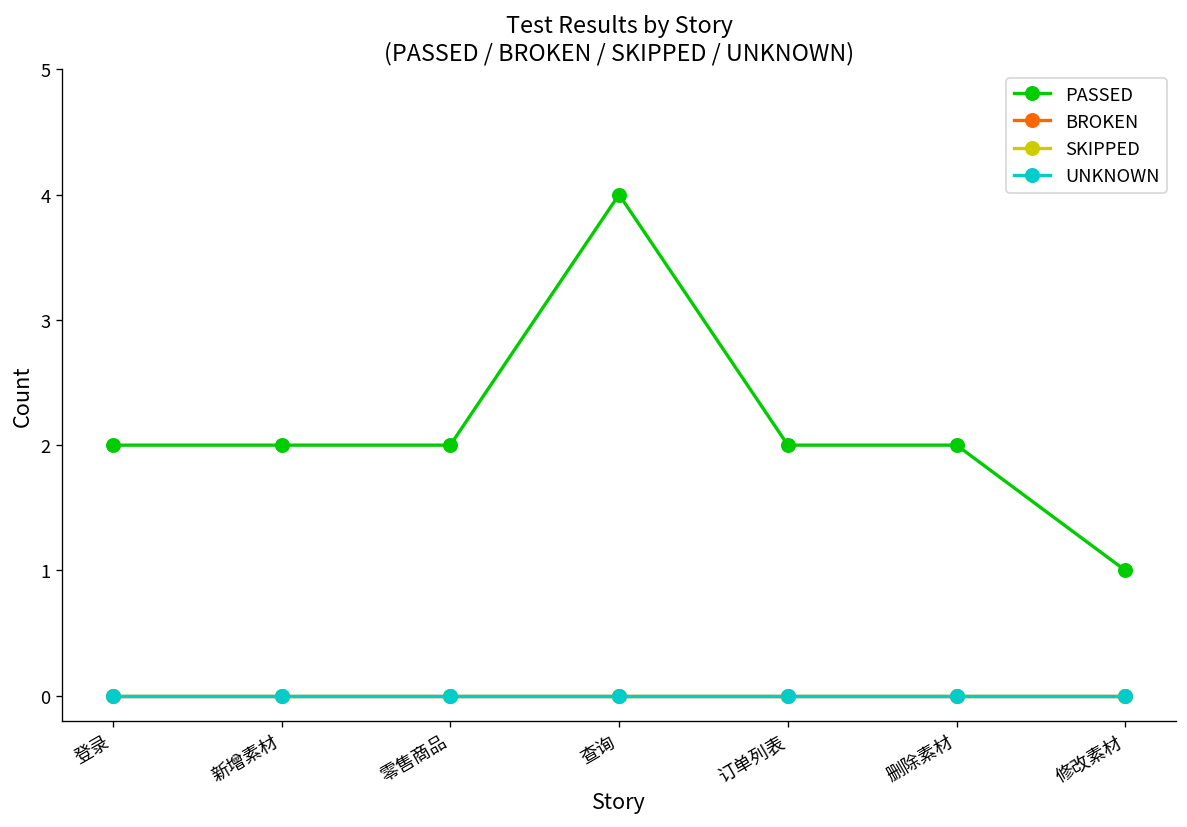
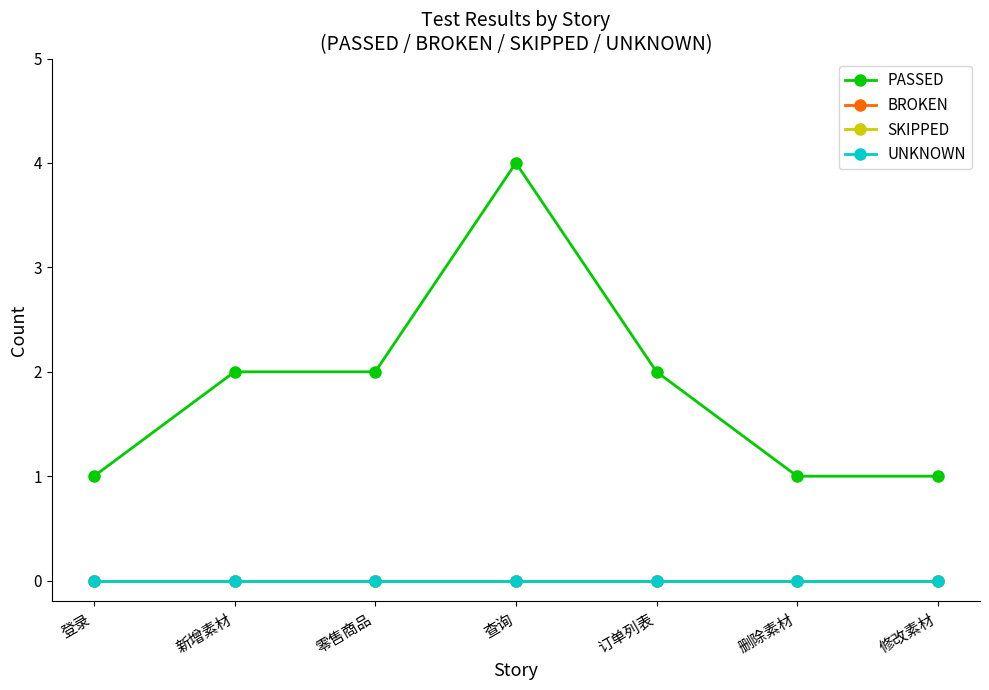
  {
    "PASSED": {
-     "登录": 2,
+     "登录": 1,
      "新增素材": 2,
      "零售商品": 2,
      "查询": 4,
      "订单列表": 2,
-     "删除素材": 2,
+     "删除素材": 1,
      "修改素材": 1
    },
    "UNKNOWN": {
      "登录": 0,
      "新增素材": 0,
      "零售商品": 0,
      "查询": 0,
      "订单列表": 0,
      "删除素材": 0,
      "修改素材": 0
    }
  }
